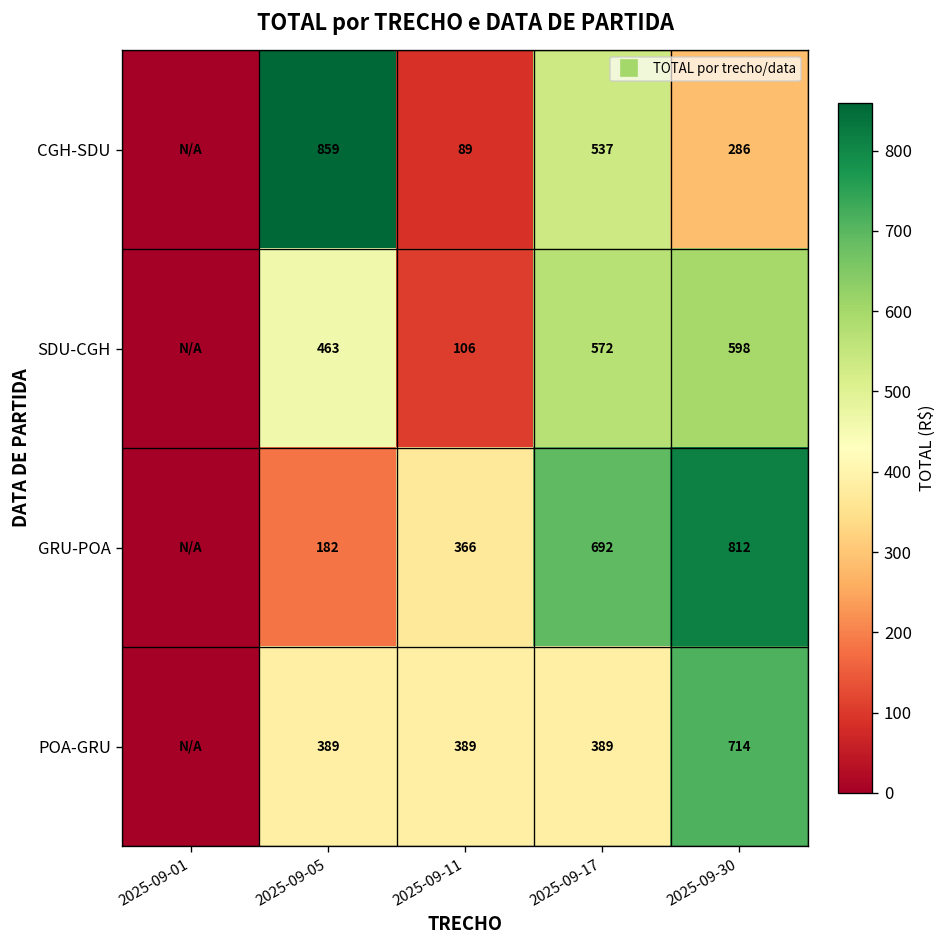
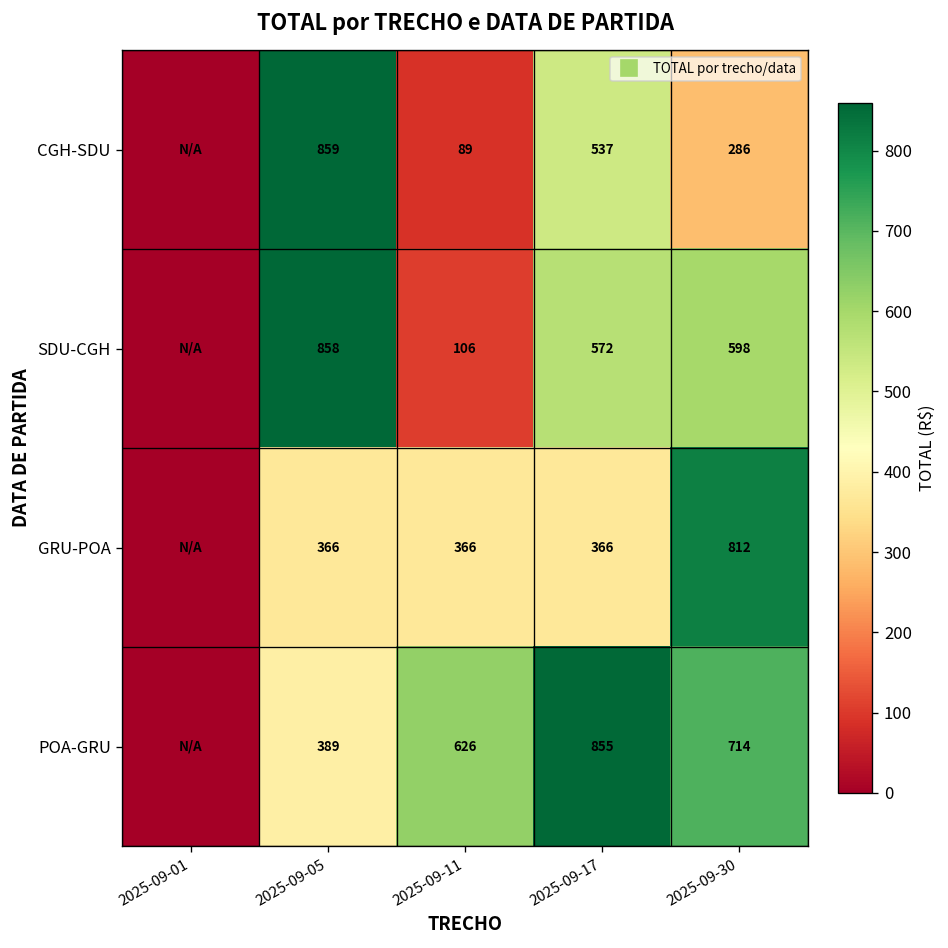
  {
    "CGH-SDU": {
      "2025-09-05": 859,
      "2025-09-11": 89,
      "2025-09-17": 537,
      "2025-09-30": 286
    },
    "SDU-CGH": {
-     "2025-09-05": 463,
+     "2025-09-05": 858,
      "2025-09-11": 106,
      "2025-09-17": 572,
      "2025-09-30": 598
    },
    "GRU-POA": {
-     "2025-09-05": 182,
+     "2025-09-05": 366,
      "2025-09-11": 366,
-     "2025-09-17": 692,
+     "2025-09-17": 366,
      "2025-09-30": 812
    },
    "POA-GRU": {
      "2025-09-05": 389,
-     "2025-09-11": 389,
-     "2025-09-17": 389,
+     "2025-09-11": 626,
+     "2025-09-17": 855,
      "2025-09-30": 714
    }
  }
